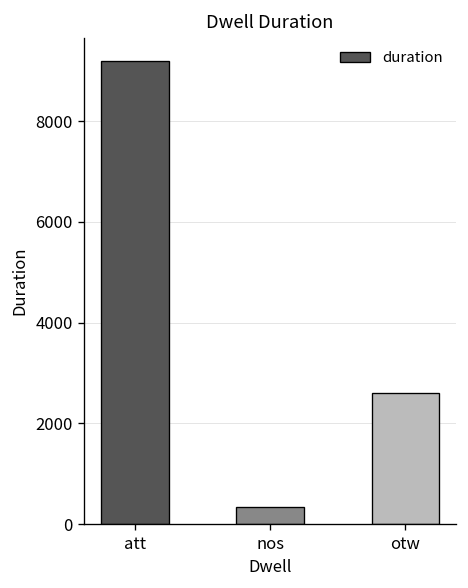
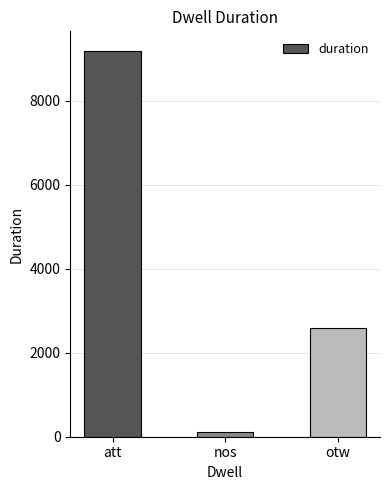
  {
    "att": 9200,
-   "nos": 300,
+   "nos": 100,
    "otw": 2600
  }
